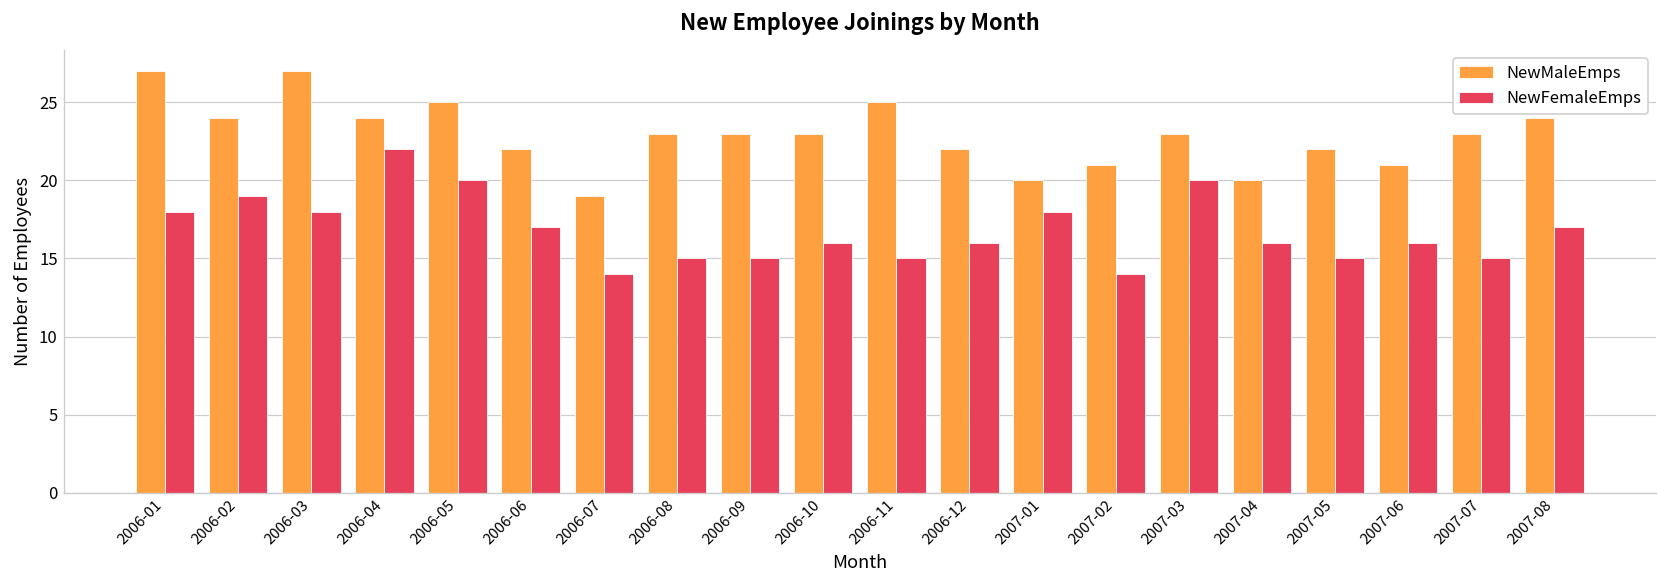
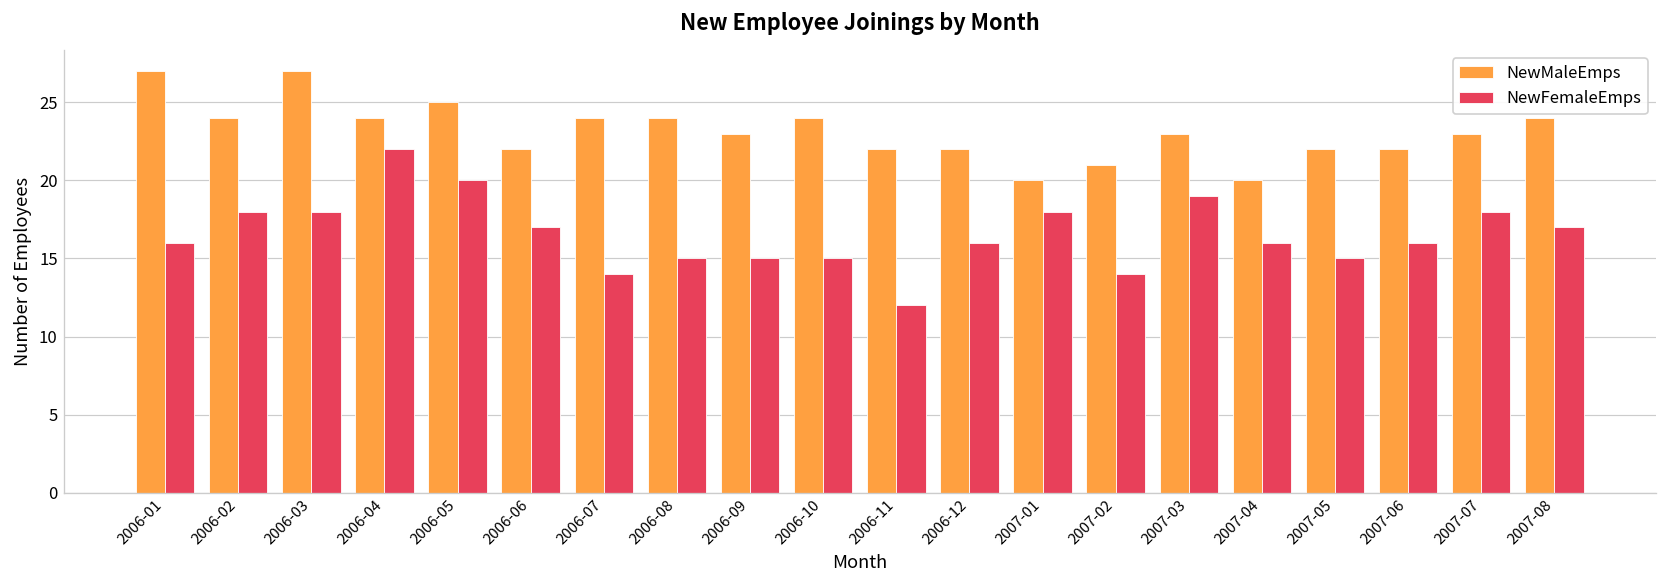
  {
    "NewMaleEmps": {
      "2006-01": 27,
      "2006-02": 24,
      "2006-03": 27,
      "2006-04": 24,
      "2006-05": 25,
      "2006-06": 22,
-     "2006-07": 19,
-     "2006-08": 23,
+     "2006-07": 24,
+     "2006-08": 24,
      "2006-09": 23,
-     "2006-10": 23,
-     "2006-11": 25,
+     "2006-10": 24,
+     "2006-11": 22,
      "2006-12": 22,
      "2007-01": 20,
      "2007-02": 21,
      "2007-03": 23,
      "2007-04": 20,
      "2007-05": 22,
-     "2007-06": 21,
+     "2007-06": 22,
      "2007-07": 23,
      "2007-08": 24
    },
    "NewFemaleEmps": {
-     "2006-01": 18,
-     "2006-02": 19,
+     "2006-01": 16,
+     "2006-02": 18,
      "2006-03": 18,
      "2006-04": 22,
      "2006-05": 20,
      "2006-06": 17,
      "2006-07": 14,
      "2006-08": 15,
      "2006-09": 15,
-     "2006-10": 16,
-     "2006-11": 15,
+     "2006-10": 15,
+     "2006-11": 12,
      "2006-12": 16,
      "2007-01": 18,
      "2007-02": 14,
-     "2007-03": 20,
+     "2007-03": 19,
      "2007-04": 16,
      "2007-05": 15,
      "2007-06": 16,
-     "2007-07": 15,
+     "2007-07": 18,
      "2007-08": 17
    }
  }
